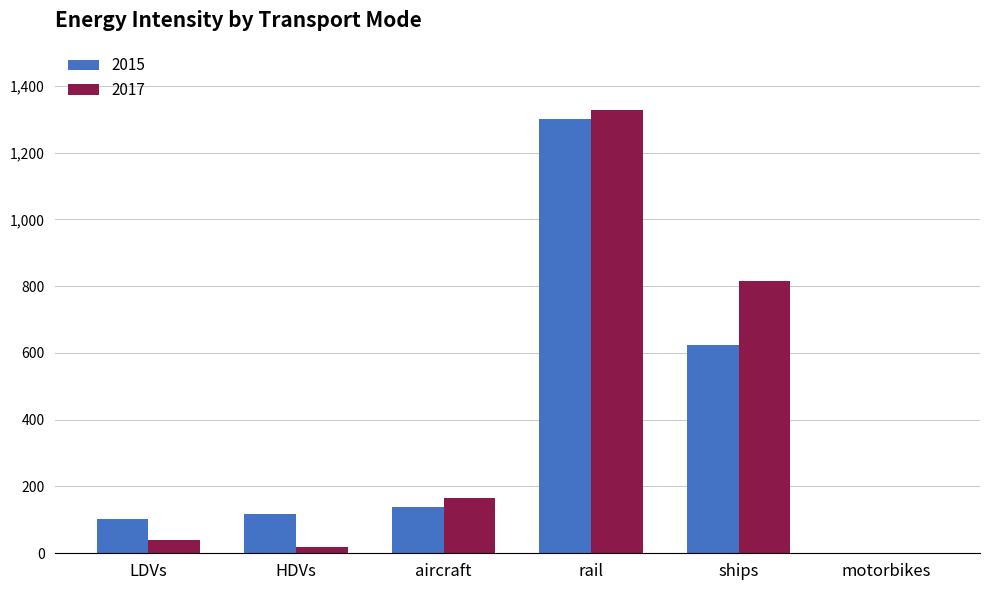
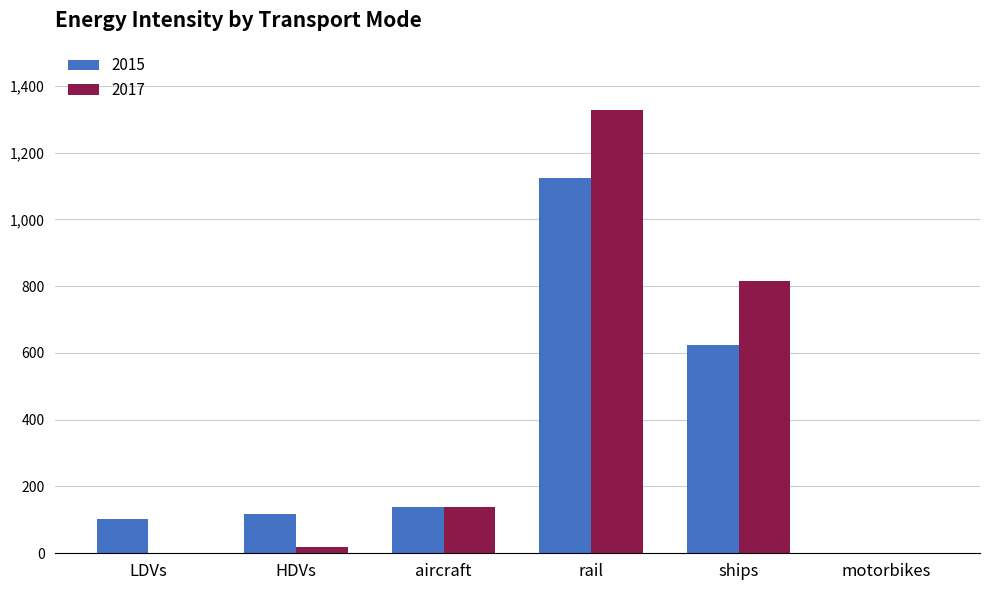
  {
    "2015": {
      "LDVs": "100",
      "HDVs": "120",
      "aircraft": "140",
-     "rail": "1,300",
+     "rail": "1,120",
      "ships": "630"
    },
    "2017": {
-     "LDVs": "40",
+     "LDVs": "0",
      "HDVs": "20",
-     "aircraft": "170",
+     "aircraft": "140",
      "rail": "1,330",
      "ships": "820"
    }
  }
